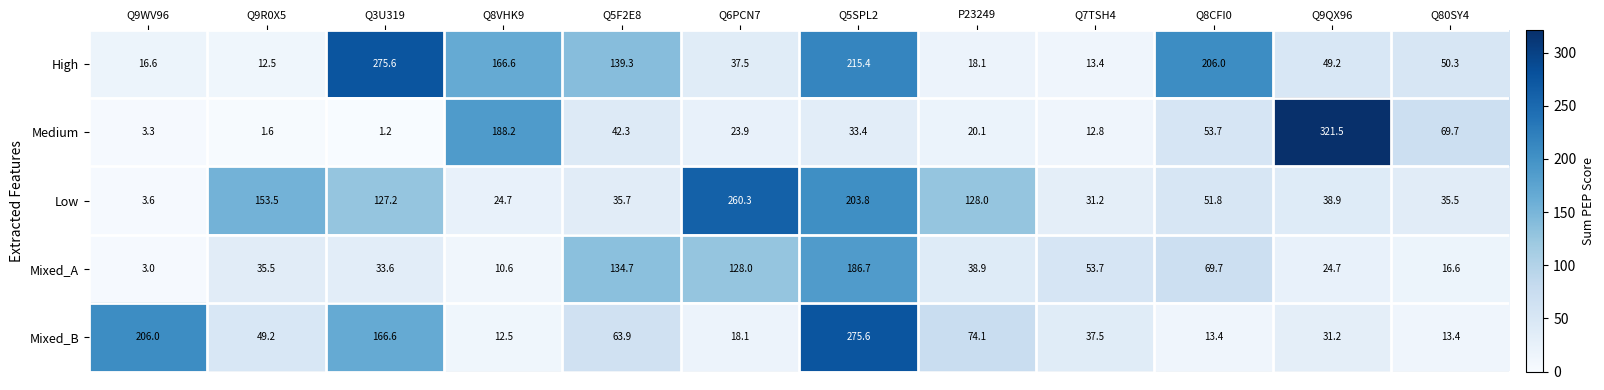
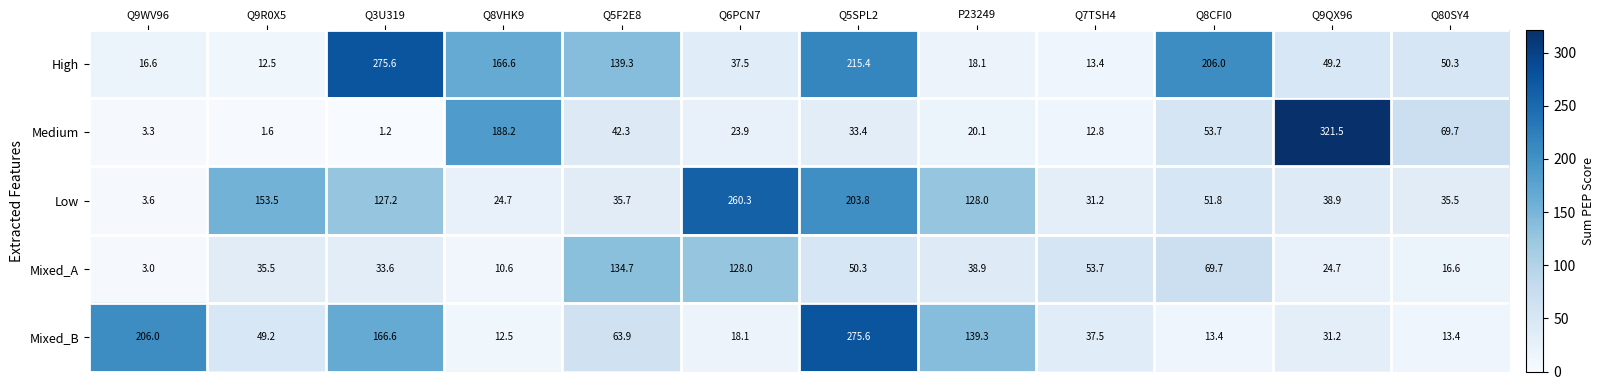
  {
    "High": {
      "Q9WV96": 16.6,
      "Q9R0X5": 12.5,
      "Q3U319": 275.6,
      "Q8VHK9": 166.6,
      "Q5F2E8": 139.3,
      "Q6PCN7": 37.5,
      "Q5SPL2": 215.4,
      "P23249": 18.1,
      "Q7TSH4": 13.4,
      "Q8CFI0": 206.0,
      "Q9QX96": 49.2,
      "Q80SY4": 50.3
    },
    "Medium": {
      "Q9WV96": 3.3,
      "Q9R0X5": 1.6,
      "Q3U319": 1.2,
      "Q8VHK9": 188.2,
      "Q5F2E8": 42.3,
      "Q6PCN7": 23.9,
      "Q5SPL2": 33.4,
      "P23249": 20.1,
      "Q7TSH4": 12.8,
      "Q8CFI0": 53.7,
      "Q9QX96": 321.5,
      "Q80SY4": 69.7
    },
    "Low": {
      "Q9WV96": 3.6,
      "Q9R0X5": 153.5,
      "Q3U319": 127.2,
      "Q8VHK9": 24.7,
      "Q5F2E8": 35.7,
      "Q6PCN7": 260.3,
      "Q5SPL2": 203.8,
      "P23249": 128.0,
      "Q7TSH4": 31.2,
      "Q8CFI0": 51.8,
      "Q9QX96": 38.9,
      "Q80SY4": 35.5
    },
    "Mixed_A": {
      "Q9WV96": 3.0,
      "Q9R0X5": 35.5,
      "Q3U319": 33.6,
      "Q8VHK9": 10.6,
      "Q5F2E8": 134.7,
      "Q6PCN7": 128.0,
-     "Q5SPL2": 186.7,
+     "Q5SPL2": 50.3,
      "P23249": 38.9,
      "Q7TSH4": 53.7,
      "Q8CFI0": 69.7,
      "Q9QX96": 24.7,
      "Q80SY4": 16.6
    },
    "Mixed_B": {
      "Q9WV96": 206.0,
      "Q9R0X5": 49.2,
      "Q3U319": 166.6,
      "Q8VHK9": 12.5,
      "Q5F2E8": 63.9,
      "Q6PCN7": 18.1,
      "Q5SPL2": 275.6,
-     "P23249": 74.1,
+     "P23249": 139.3,
      "Q7TSH4": 37.5,
      "Q8CFI0": 13.4,
      "Q9QX96": 31.2,
      "Q80SY4": 13.4
    }
  }
